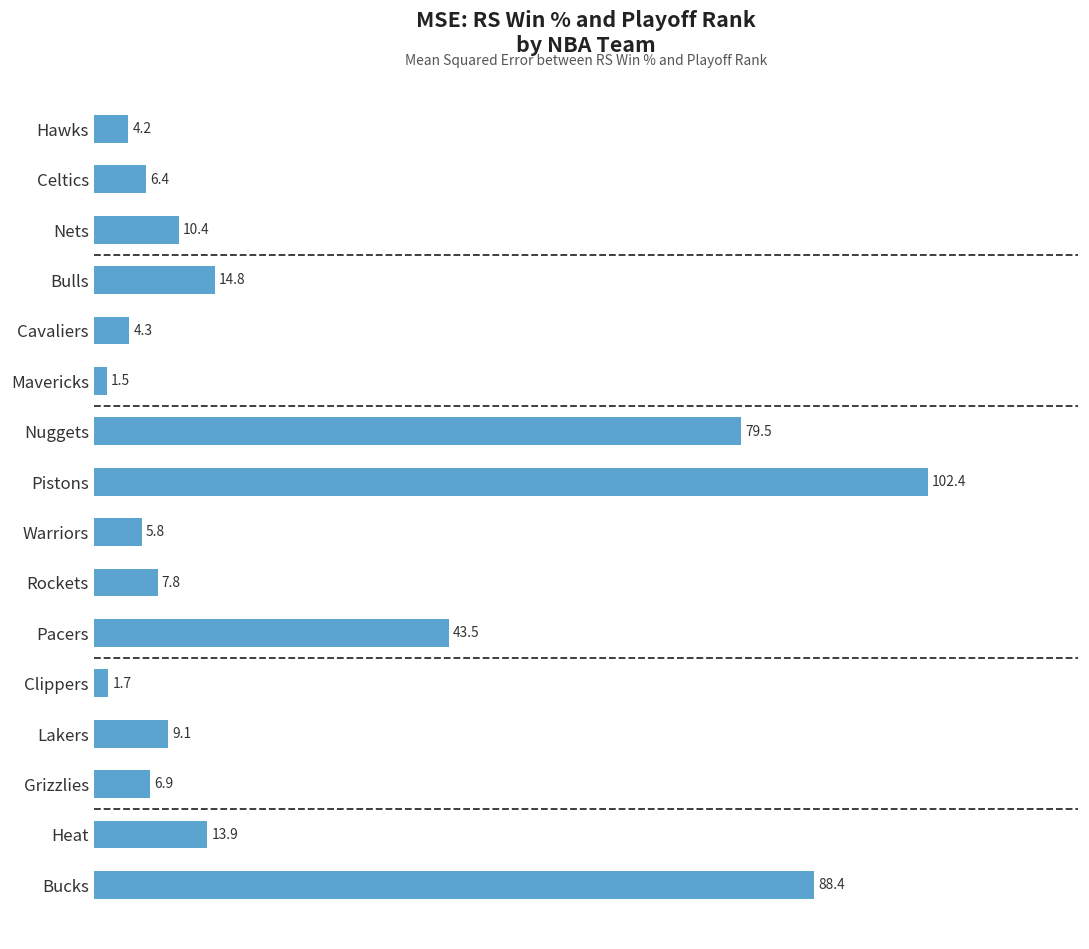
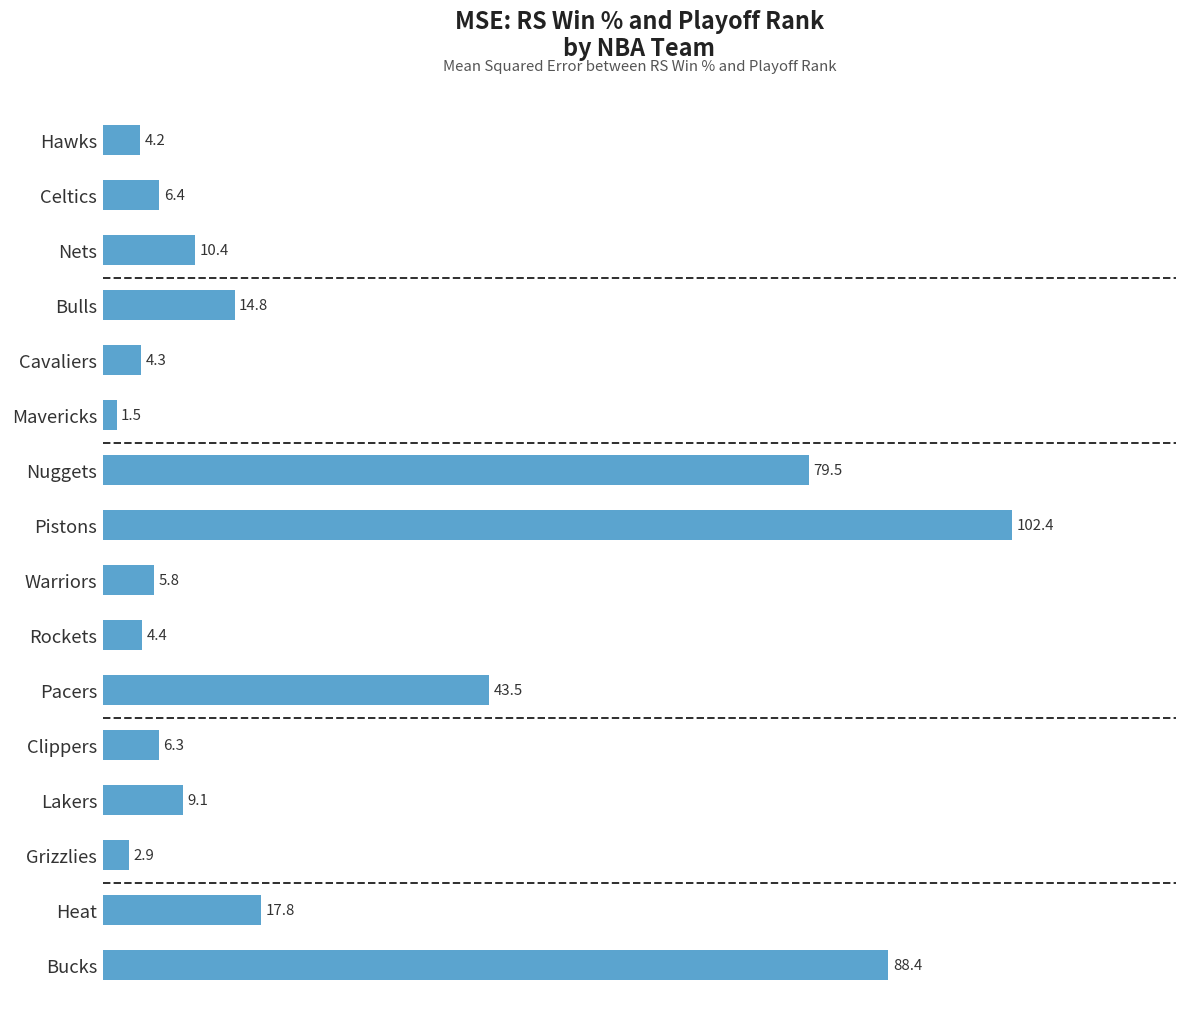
  {
    "Hawks": 4.2,
    "Celtics": 6.4,
    "Nets": 10.4,
    "Bulls": 14.8,
    "Cavaliers": 4.3,
    "Mavericks": 1.5,
    "Nuggets": 79.5,
    "Pistons": 102.4,
    "Warriors": 5.8,
-   "Rockets": 7.8,
+   "Rockets": 4.4,
    "Pacers": 43.5,
-   "Clippers": 1.7,
+   "Clippers": 6.3,
    "Lakers": 9.1,
-   "Grizzlies": 6.9,
-   "Heat": 13.9,
+   "Grizzlies": 2.9,
+   "Heat": 17.8,
    "Bucks": 88.4
  }
